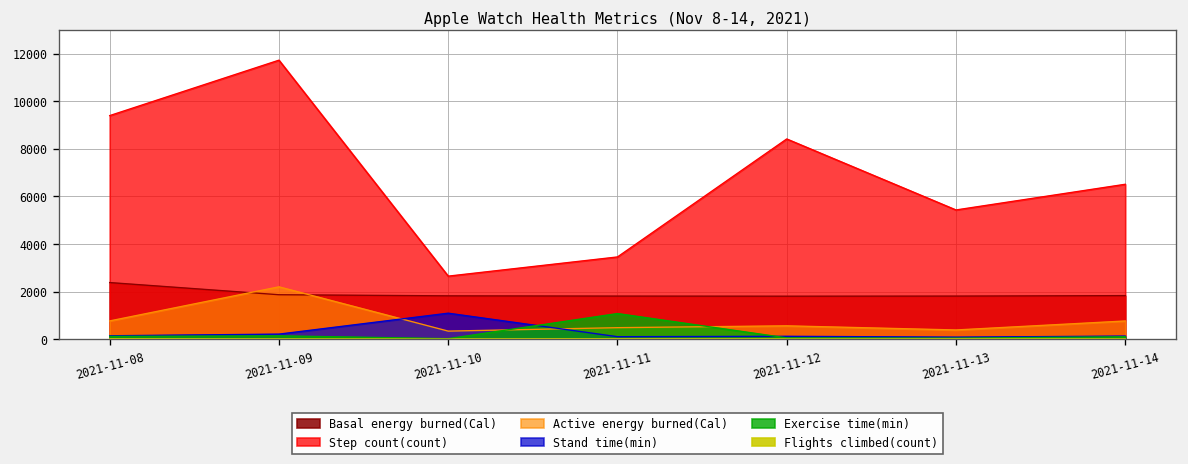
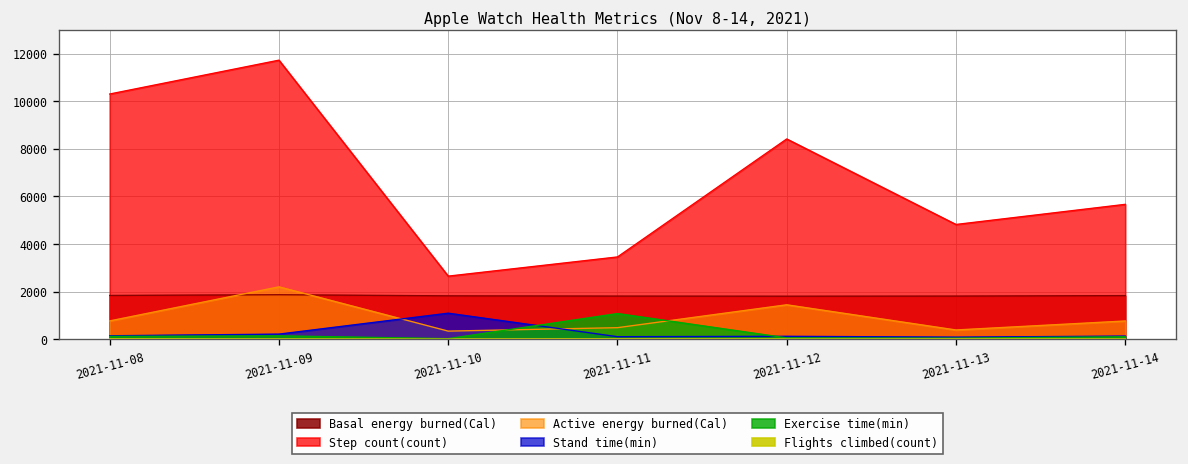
  {
    "Basal energy burned(Cal)": {
-     "2021-11-08": 2400,
+     "2021-11-08": 1800,
      "2021-11-09": 1900,
      "2021-11-10": 1800,
      "2021-11-11": 1800,
      "2021-11-12": 1800,
      "2021-11-13": 1800,
      "2021-11-14": 1800
    },
    "Step count(count)": {
-     "2021-11-08": 9400,
+     "2021-11-08": 10300,
      "2021-11-09": 11700,
      "2021-11-10": 2600,
      "2021-11-11": 3500,
      "2021-11-12": 8400,
-     "2021-11-13": 5400,
-     "2021-11-14": 6500
+     "2021-11-13": 4800,
+     "2021-11-14": 5700
    },
    "Active energy burned(Cal)": {
      "2021-11-08": 800,
      "2021-11-09": 2200,
      "2021-11-10": 300,
      "2021-11-11": 500,
-     "2021-11-12": 600,
+     "2021-11-12": 1400,
      "2021-11-13": 400,
      "2021-11-14": 800
    },
    "Stand time(min)": {
      "2021-11-10": 1100
    },
    "Exercise time(min)": {
      "2021-11-11": 1100
    },
    "Flights climbed(count)": {
      "2021-11-09": 0
    }
  }
